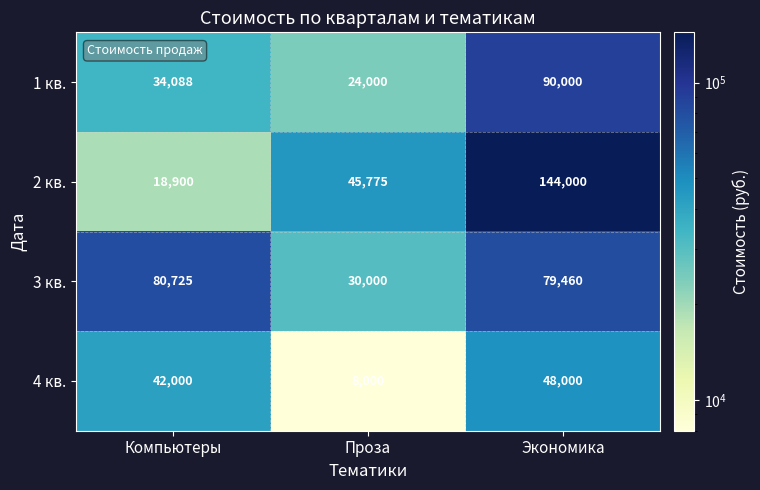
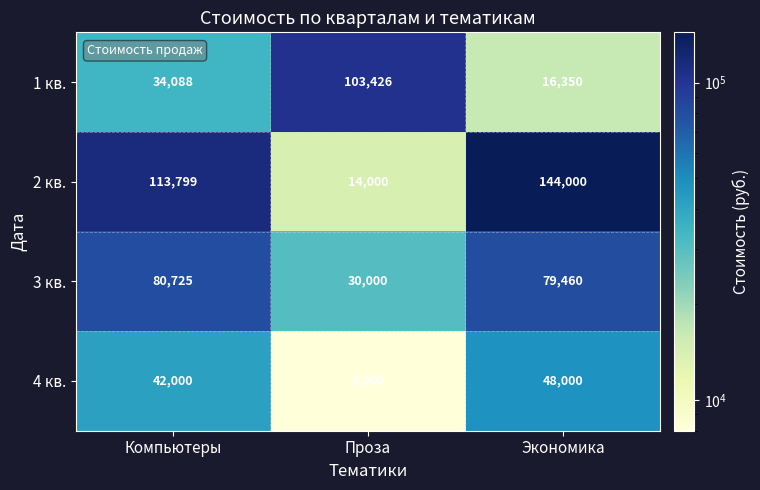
  {
    "1 кв.": {
      "Компьютеры": "34,088",
-     "Проза": "24,000",
-     "Экономика": "90,000"
+     "Проза": "103,426",
+     "Экономика": "16,350"
    },
    "2 кв.": {
-     "Компьютеры": "18,900",
-     "Проза": "45,775",
+     "Компьютеры": "113,799",
+     "Проза": "14,000",
      "Экономика": "144,000"
    },
    "3 кв.": {
      "Компьютеры": "80,725",
      "Проза": "30,000",
      "Экономика": "79,460"
    },
    "4 кв.": {
      "Компьютеры": "42,000",
      "Экономика": "48,000"
    }
  }
